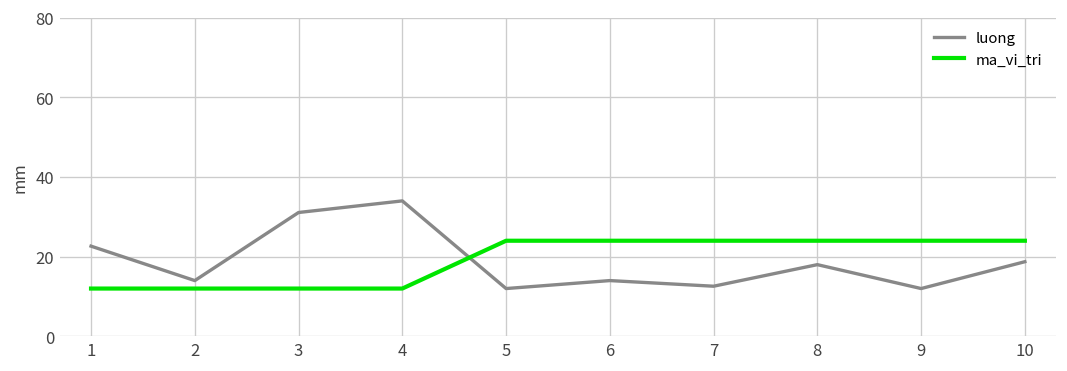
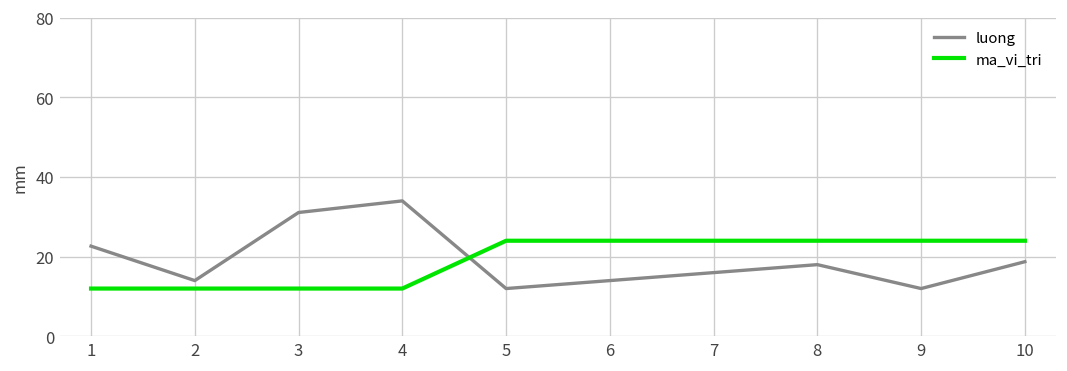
  {
    "luong": {
      "1": 23,
      "2": 14,
      "3": 31,
      "4": 34,
      "5": 12,
      "6": 14,
-     "7": 13,
+     "7": 16,
      "8": 18,
      "9": 12,
      "10": 19
    },
    "ma_vi_tri": {
      "1": 12,
      "2": 12,
      "3": 12,
      "4": 12,
      "5": 24,
      "6": 24,
      "7": 24,
      "8": 24,
      "9": 24,
      "10": 24
    }
  }
